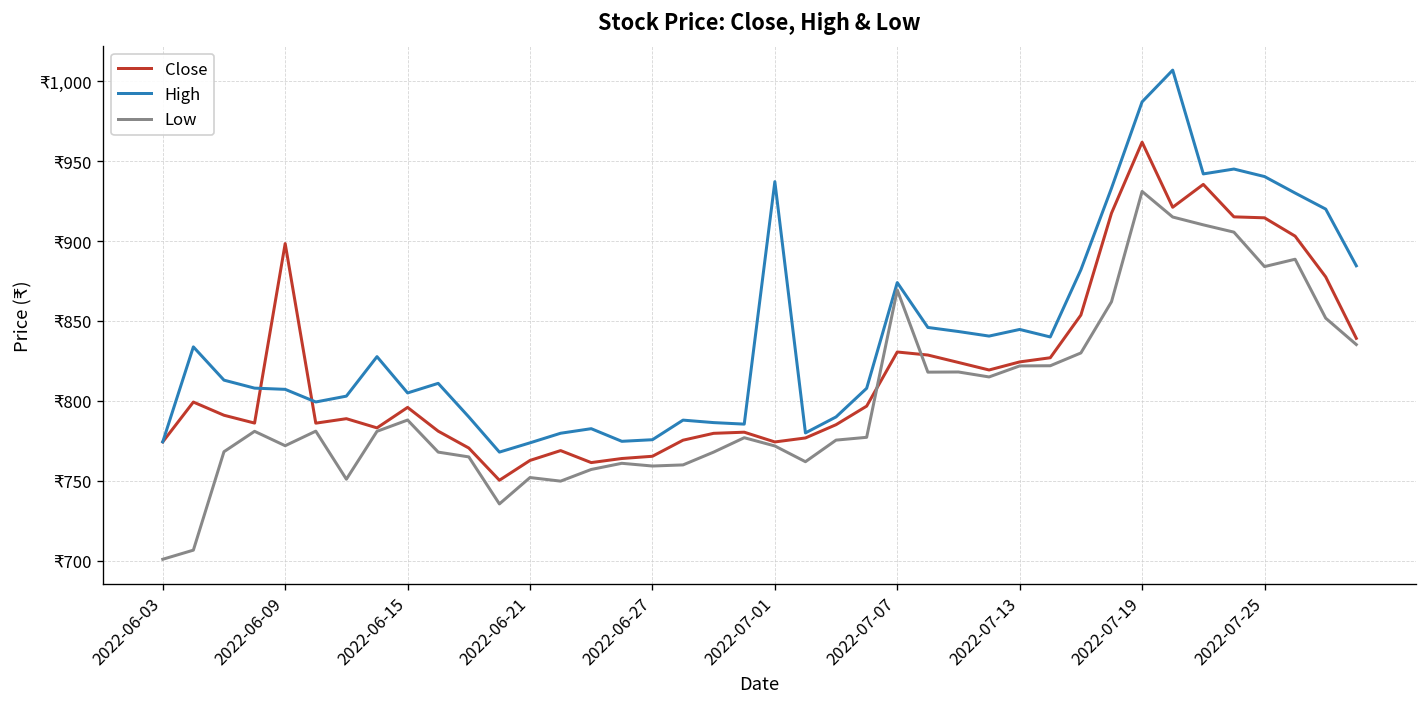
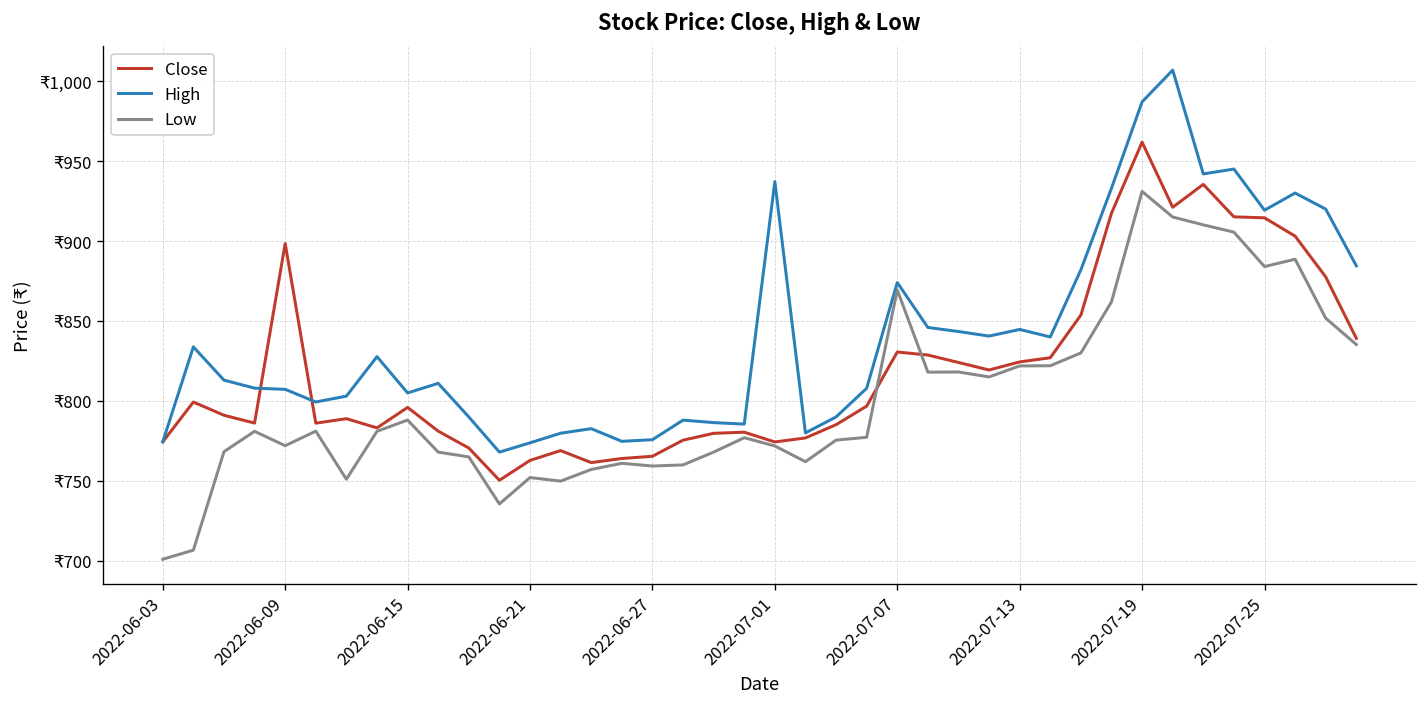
  {
    "Close": {
      "2022-06-09": "₹898",
      "2022-06-15": "₹796",
      "2022-06-21": "₹763",
      "2022-06-27": "₹765",
      "2022-07-01": "₹774",
      "2022-07-07": "₹831",
      "2022-07-13": "₹824",
      "2022-07-19": "₹962",
      "2022-07-25": "₹915"
    },
    "High": {
      "2022-06-09": "₹807",
      "2022-06-15": "₹805",
      "2022-06-21": "₹774",
      "2022-06-27": "₹776",
      "2022-07-01": "₹937",
      "2022-07-07": "₹874",
      "2022-07-13": "₹845",
      "2022-07-19": "₹987",
-     "2022-07-25": "₹940"
+     "2022-07-25": "₹919"
    },
    "Low": {
      "2022-06-03": "₹701",
      "2022-06-09": "₹772",
      "2022-06-15": "₹788",
      "2022-06-21": "₹752",
      "2022-06-27": "₹759",
      "2022-07-01": "₹772",
      "2022-07-07": "₹869",
      "2022-07-13": "₹822",
      "2022-07-19": "₹931",
      "2022-07-25": "₹884"
    }
  }
